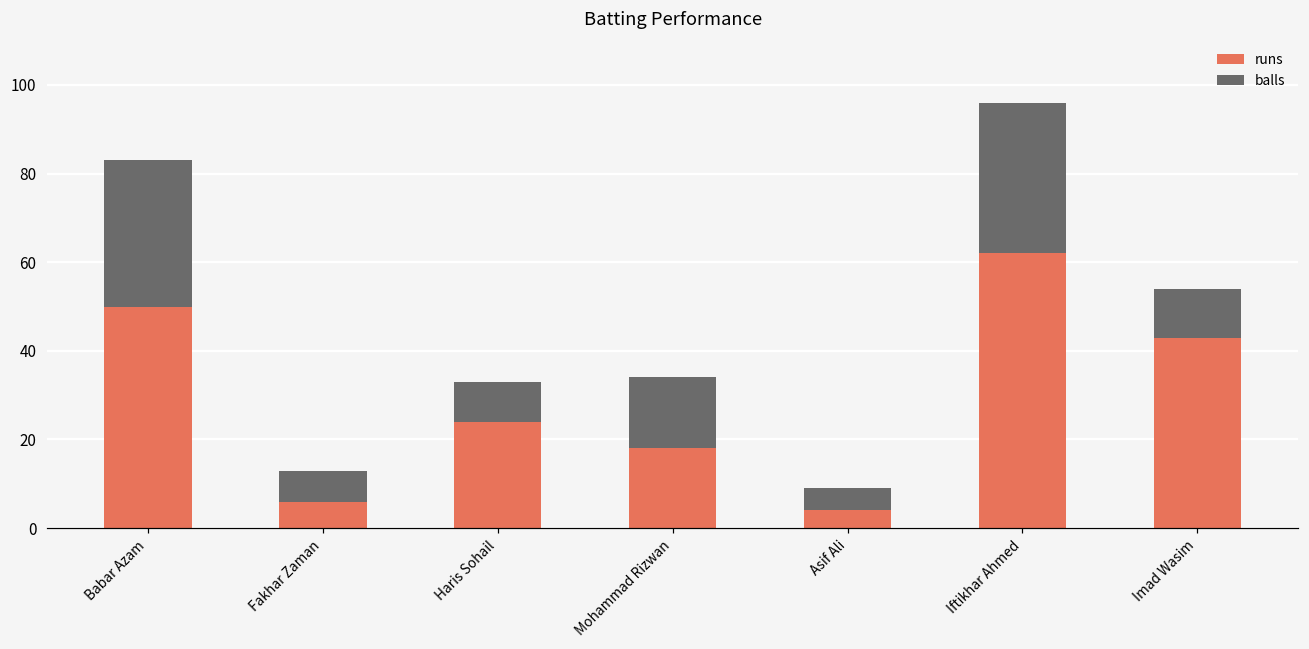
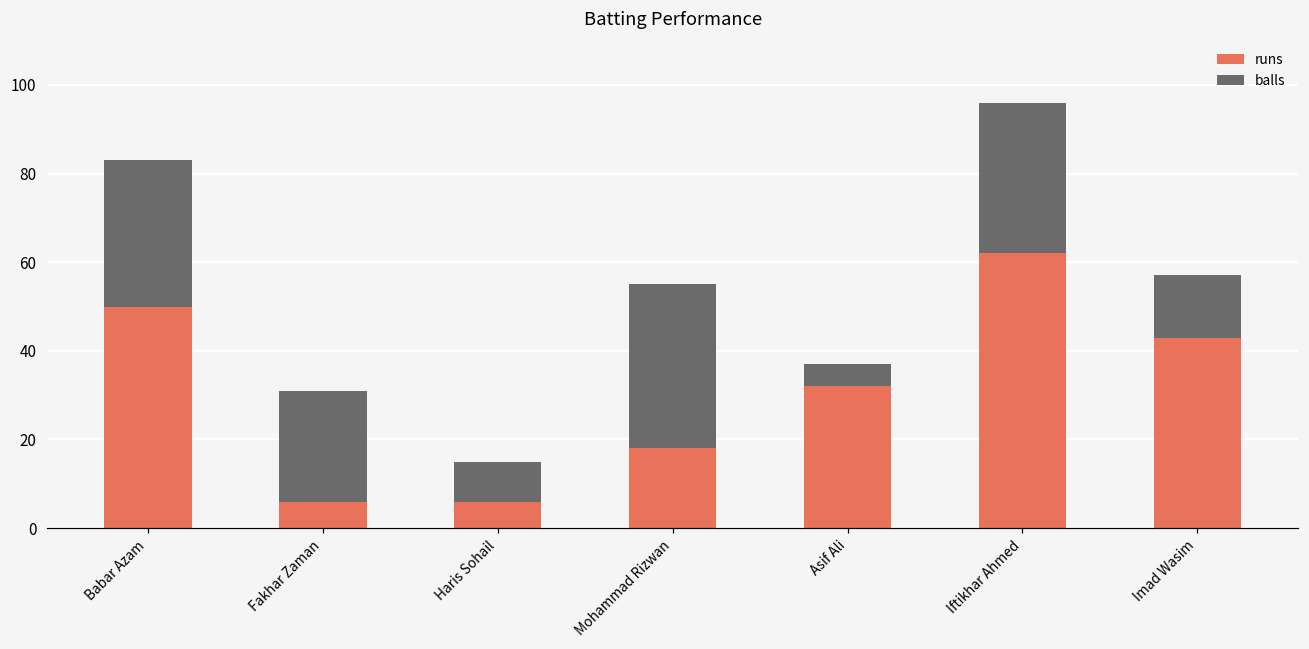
  {
    "runs": {
      "Babar Azam": 50,
      "Fakhar Zaman": 6,
-     "Haris Sohail": 24,
+     "Haris Sohail": 6,
      "Mohammad Rizwan": 18,
-     "Asif Ali": 4,
+     "Asif Ali": 32,
      "Iftikhar Ahmed": 62,
      "Imad Wasim": 43
    },
    "balls": {
      "Babar Azam": 33,
-     "Fakhar Zaman": 7,
+     "Fakhar Zaman": 25,
      "Haris Sohail": 9,
-     "Mohammad Rizwan": 16,
+     "Mohammad Rizwan": 37,
      "Asif Ali": 5,
      "Iftikhar Ahmed": 34,
-     "Imad Wasim": 11
+     "Imad Wasim": 14
    }
  }
